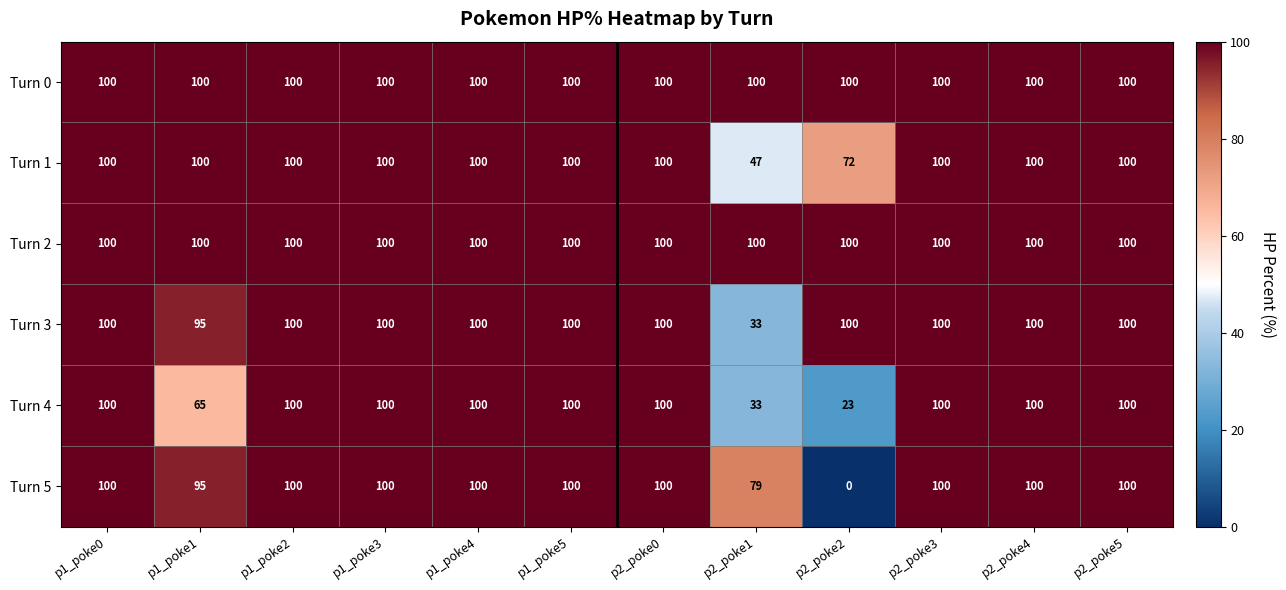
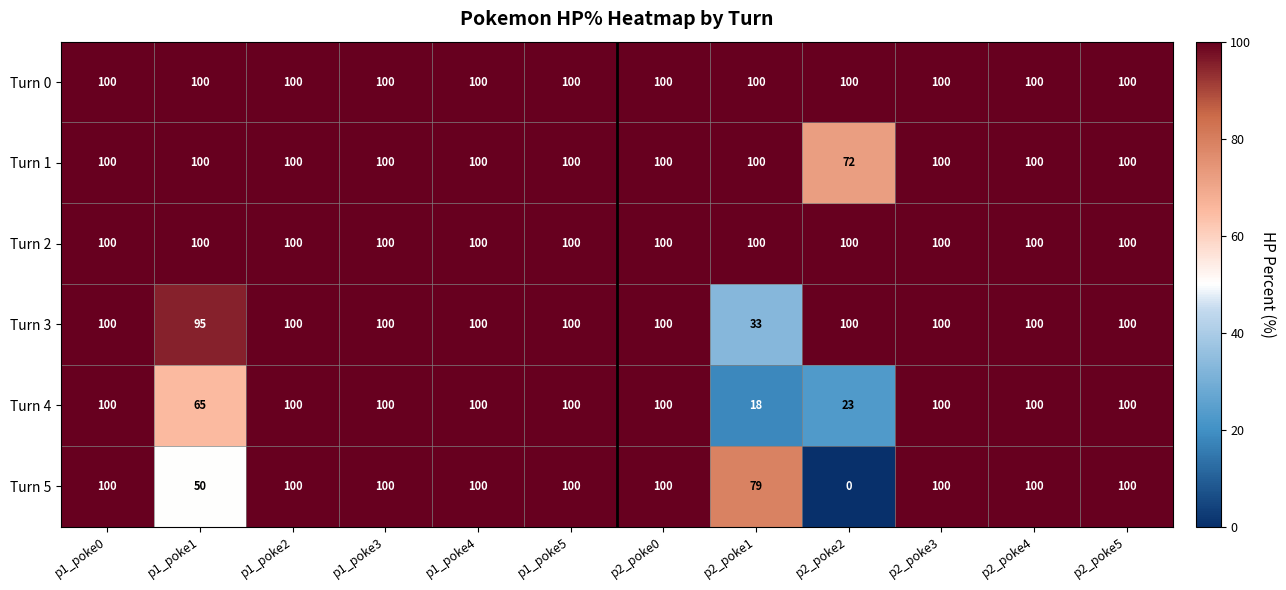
  {
    "Turn 0": {
      "p1_poke0": 100,
      "p1_poke1": 100,
      "p1_poke2": 100,
      "p1_poke3": 100,
      "p1_poke4": 100,
      "p1_poke5": 100,
      "p2_poke0": 100,
      "p2_poke1": 100,
      "p2_poke2": 100,
      "p2_poke3": 100,
      "p2_poke4": 100,
      "p2_poke5": 100
    },
    "Turn 1": {
      "p1_poke0": 100,
      "p1_poke1": 100,
      "p1_poke2": 100,
      "p1_poke3": 100,
      "p1_poke4": 100,
      "p1_poke5": 100,
      "p2_poke0": 100,
-     "p2_poke1": 47,
+     "p2_poke1": 100,
      "p2_poke2": 72,
      "p2_poke3": 100,
      "p2_poke4": 100,
      "p2_poke5": 100
    },
    "Turn 2": {
      "p1_poke0": 100,
      "p1_poke1": 100,
      "p1_poke2": 100,
      "p1_poke3": 100,
      "p1_poke4": 100,
      "p1_poke5": 100,
      "p2_poke0": 100,
      "p2_poke1": 100,
      "p2_poke2": 100,
      "p2_poke3": 100,
      "p2_poke4": 100,
      "p2_poke5": 100
    },
    "Turn 3": {
      "p1_poke0": 100,
      "p1_poke1": 95,
      "p1_poke2": 100,
      "p1_poke3": 100,
      "p1_poke4": 100,
      "p1_poke5": 100,
      "p2_poke0": 100,
      "p2_poke1": 33,
      "p2_poke2": 100,
      "p2_poke3": 100,
      "p2_poke4": 100,
      "p2_poke5": 100
    },
    "Turn 4": {
      "p1_poke0": 100,
      "p1_poke1": 65,
      "p1_poke2": 100,
      "p1_poke3": 100,
      "p1_poke4": 100,
      "p1_poke5": 100,
      "p2_poke0": 100,
-     "p2_poke1": 33,
+     "p2_poke1": 18,
      "p2_poke2": 23,
      "p2_poke3": 100,
      "p2_poke4": 100,
      "p2_poke5": 100
    },
    "Turn 5": {
      "p1_poke0": 100,
-     "p1_poke1": 95,
+     "p1_poke1": 50,
      "p1_poke2": 100,
      "p1_poke3": 100,
      "p1_poke4": 100,
      "p1_poke5": 100,
      "p2_poke0": 100,
      "p2_poke1": 79,
      "p2_poke2": 0,
      "p2_poke3": 100,
      "p2_poke4": 100,
      "p2_poke5": 100
    }
  }
